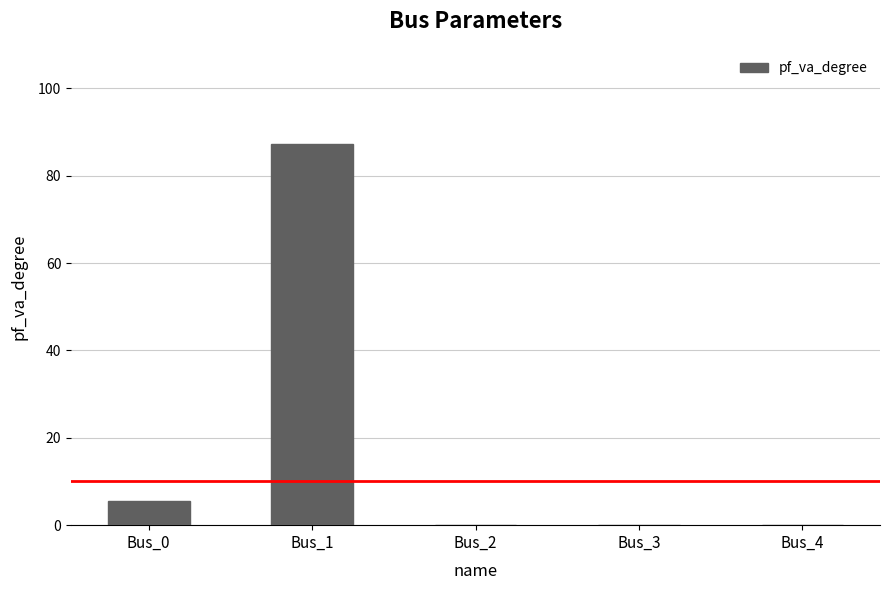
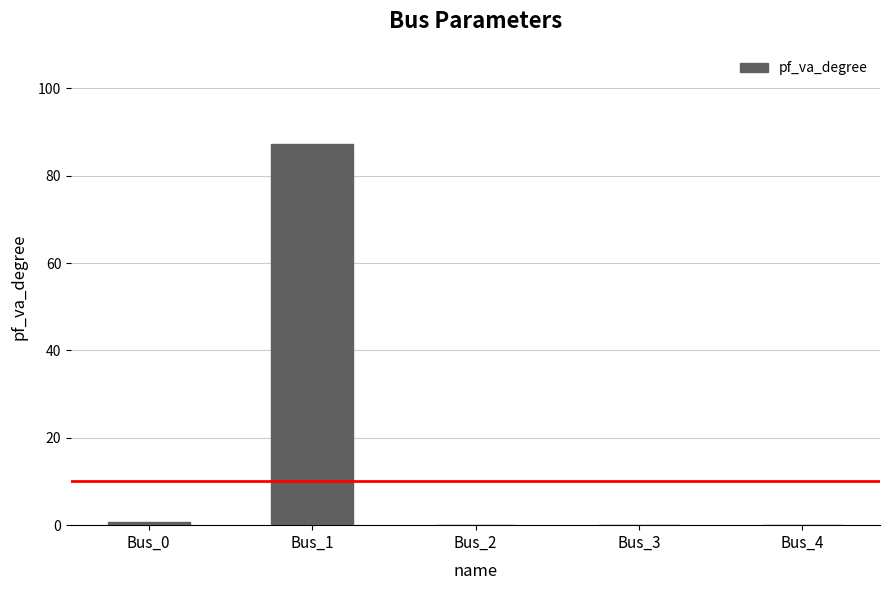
  {
-   "Bus_0": 6,
+   "Bus_0": 1,
    "Bus_1": 87,
    "Bus_2": 0,
    "Bus_3": 0,
    "Bus_4": 0
  }
